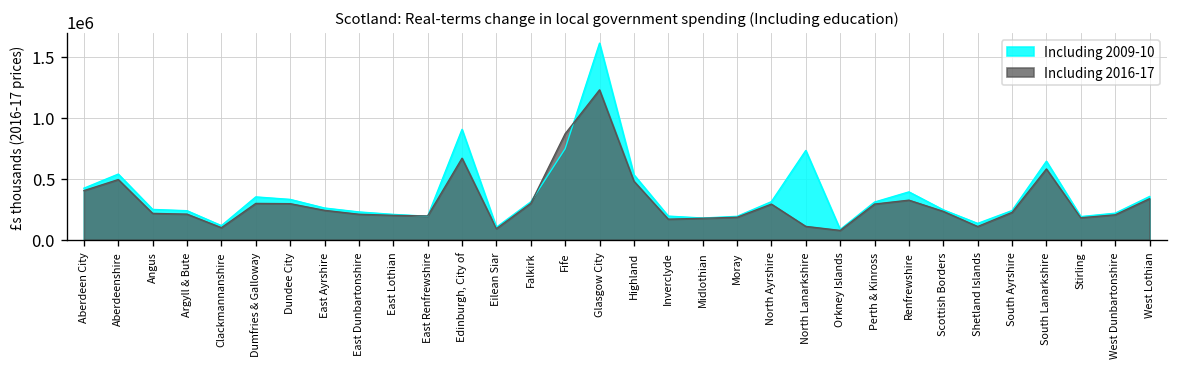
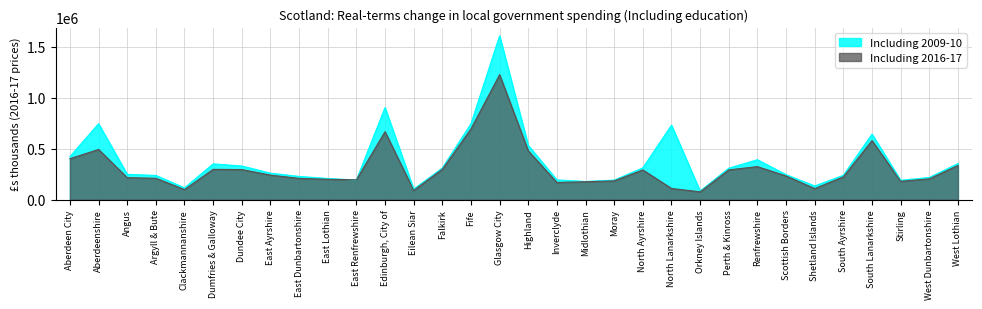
  {
    "Including 2009-10": {
-     "Aberdeenshire": 540000,
+     "Aberdeenshire": 750000,
      "Angus": 250000,
      "Argyll & Bute": 240000,
      "Dumfries & Galloway": 350000,
      "Dundee City": 330000,
      "Edinburgh, City of": 900000,
      "Fife": 750000,
      "Glasgow City": 1610000,
      "Highland": 530000,
      "Inverclyde": 190000,
      "North Lanarkshire": 730000,
      "Renfrewshire": 390000,
      "Shetland Islands": 130000,
      "South Lanarkshire": 640000
    },
    "Including 2016-17": {
      "Aberdeenshire": 490000,
      "Angus": 220000,
      "Argyll & Bute": 210000,
      "Dumfries & Galloway": 300000,
      "Dundee City": 300000,
      "Edinburgh, City of": 670000,
-     "Fife": 870000,
+     "Fife": 690000,
      "Glasgow City": 1230000,
      "Highland": 480000,
      "Inverclyde": 170000,
      "North Lanarkshire": 110000,
      "Renfrewshire": 320000,
      "Shetland Islands": 110000,
      "South Lanarkshire": 580000
    }
  }
